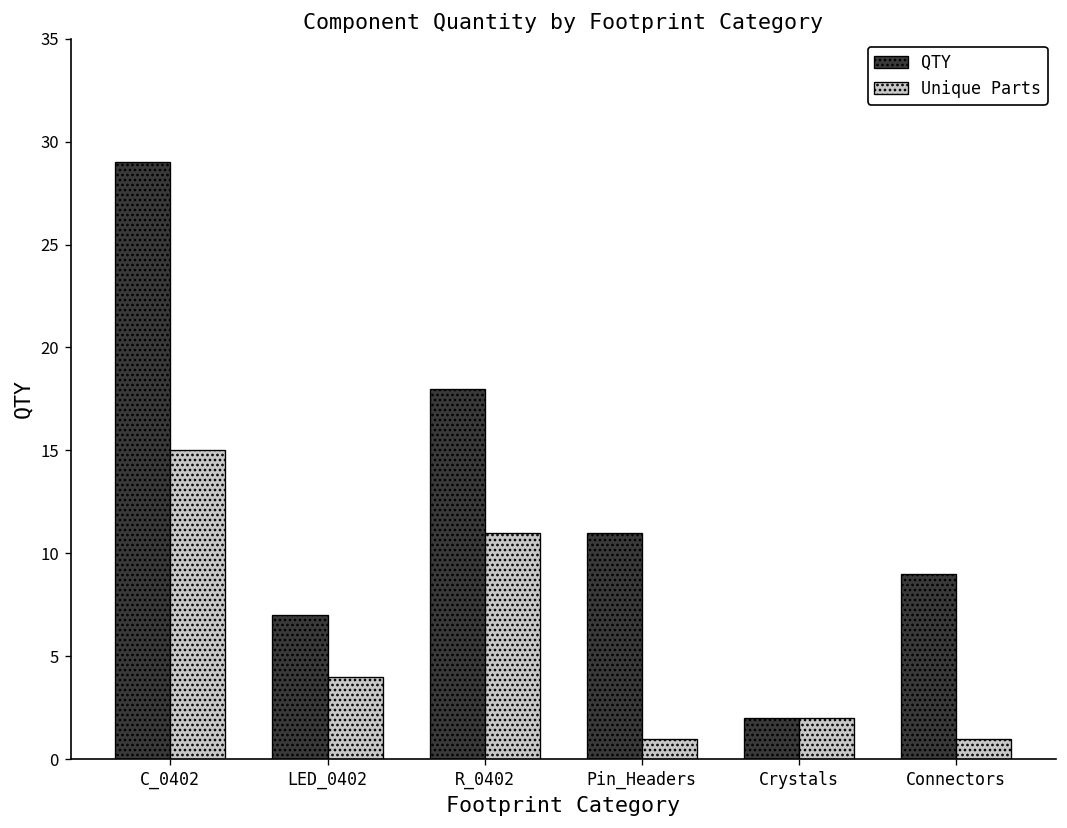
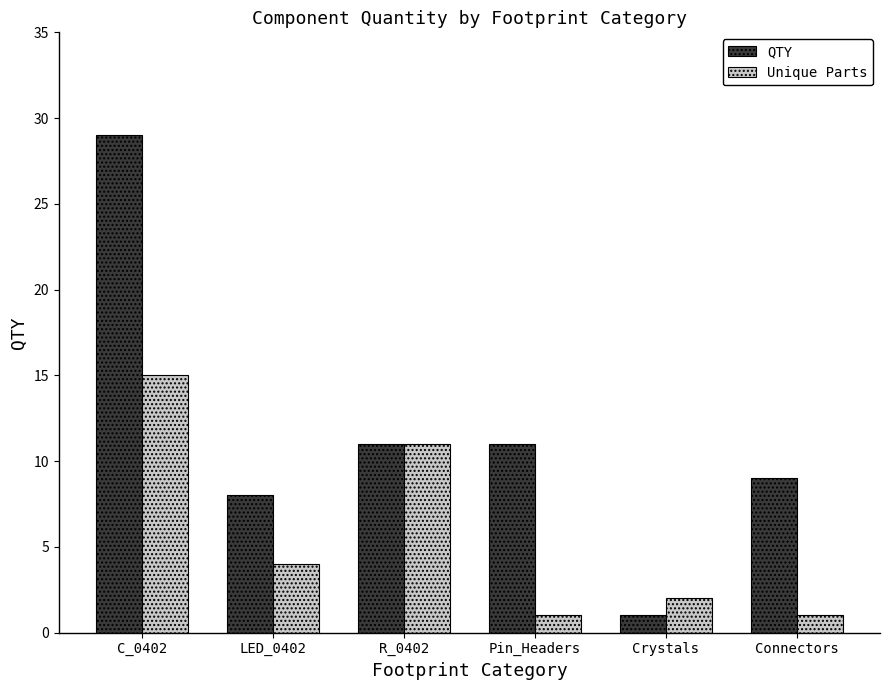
  {
    "QTY": {
      "C_0402": 29,
-     "LED_0402": 7,
-     "R_0402": 18,
+     "LED_0402": 8,
+     "R_0402": 11,
      "Pin_Headers": 11,
-     "Crystals": 2,
+     "Crystals": 1,
      "Connectors": 9
    },
    "Unique Parts": {
      "C_0402": 15,
      "LED_0402": 4,
      "R_0402": 11,
      "Pin_Headers": 1,
      "Crystals": 2,
      "Connectors": 1
    }
  }
